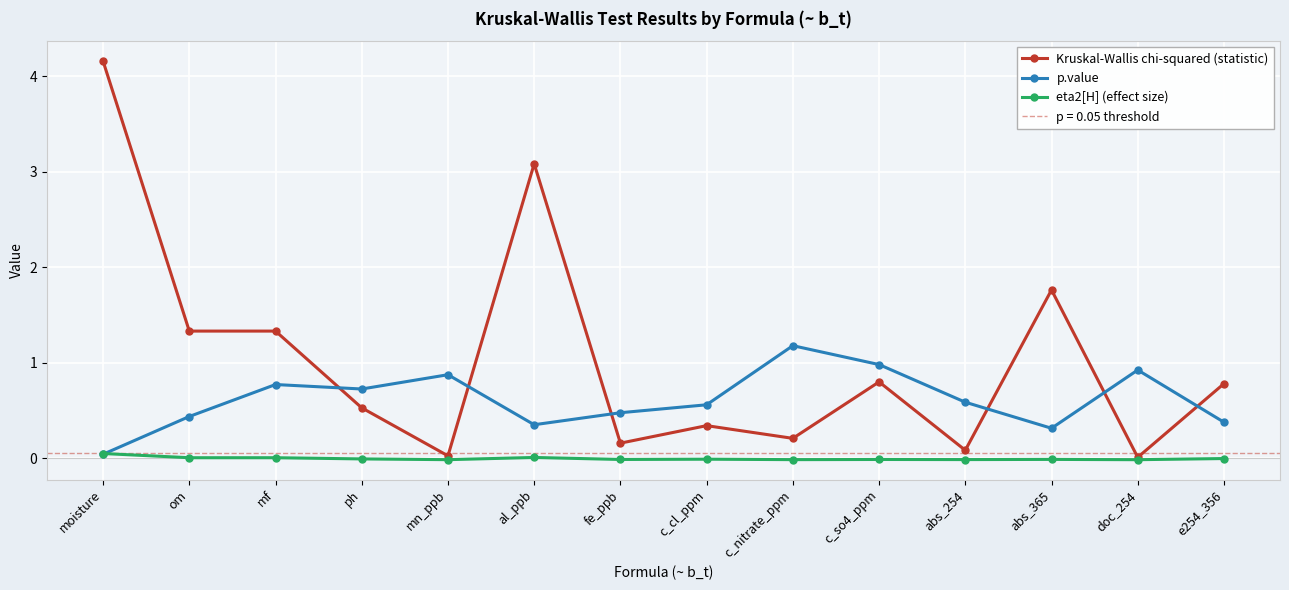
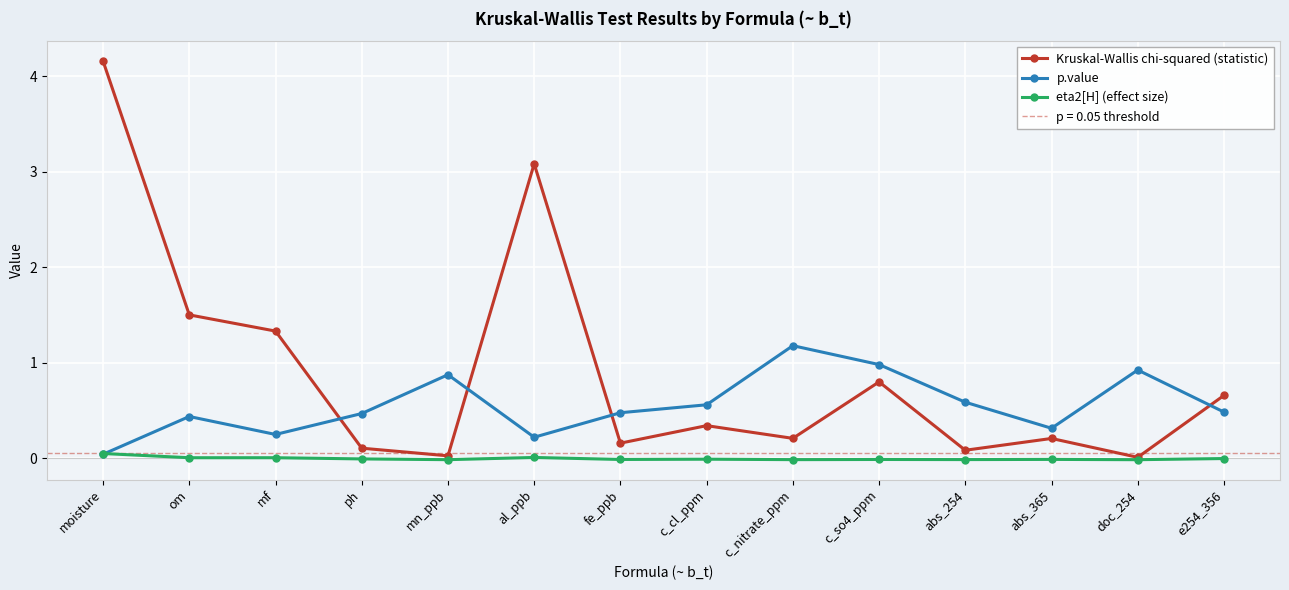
  {
    "Kruskal-Wallis chi-squared (statistic)": {
      "moisture": 4.2,
-     "om": 1.3,
+     "om": 1.5,
      "mf": 1.3,
-     "ph": 0.5,
+     "ph": 0.1,
      "mn_ppb": 0.0,
      "al_ppb": 3.1,
      "fe_ppb": 0.2,
      "c_cl_ppm": 0.3,
      "c_nitrate_ppm": 0.2,
      "c_so4_ppm": 0.8,
      "abs_254": 0.1,
-     "abs_365": 1.8,
-     "e254_356": 0.8
+     "abs_365": 0.2,
+     "e254_356": 0.7
    },
    "p.value": {
      "om": 0.4,
-     "mf": 0.8,
-     "ph": 0.7,
+     "mf": 0.2,
+     "ph": 0.5,
      "mn_ppb": 0.9,
-     "al_ppb": 0.4,
+     "al_ppb": 0.2,
      "fe_ppb": 0.5,
      "c_cl_ppm": 0.6,
      "c_nitrate_ppm": 1.2,
      "c_so4_ppm": 1.0,
      "abs_254": 0.6,
      "abs_365": 0.3,
      "doc_254": 0.9,
-     "e254_356": 0.4
+     "e254_356": 0.5
    },
    "eta2[H] (effect size)": {
      "om": 0.0,
      "mf": 0.0,
      "ph": 0.0,
      "mn_ppb": 0.0,
      "al_ppb": 0.0,
      "fe_ppb": 0.0,
      "c_cl_ppm": 0.0,
      "c_nitrate_ppm": 0.0,
      "c_so4_ppm": 0.0,
      "abs_254": 0.0,
      "abs_365": 0.0,
      "e254_356": 0.0
    }
  }
